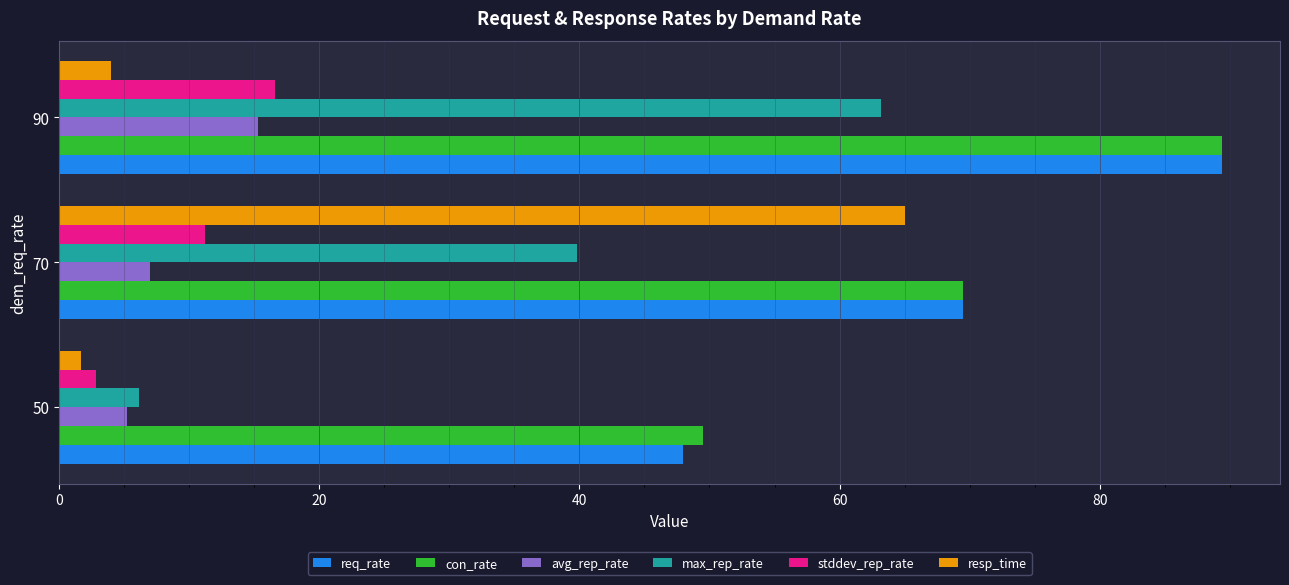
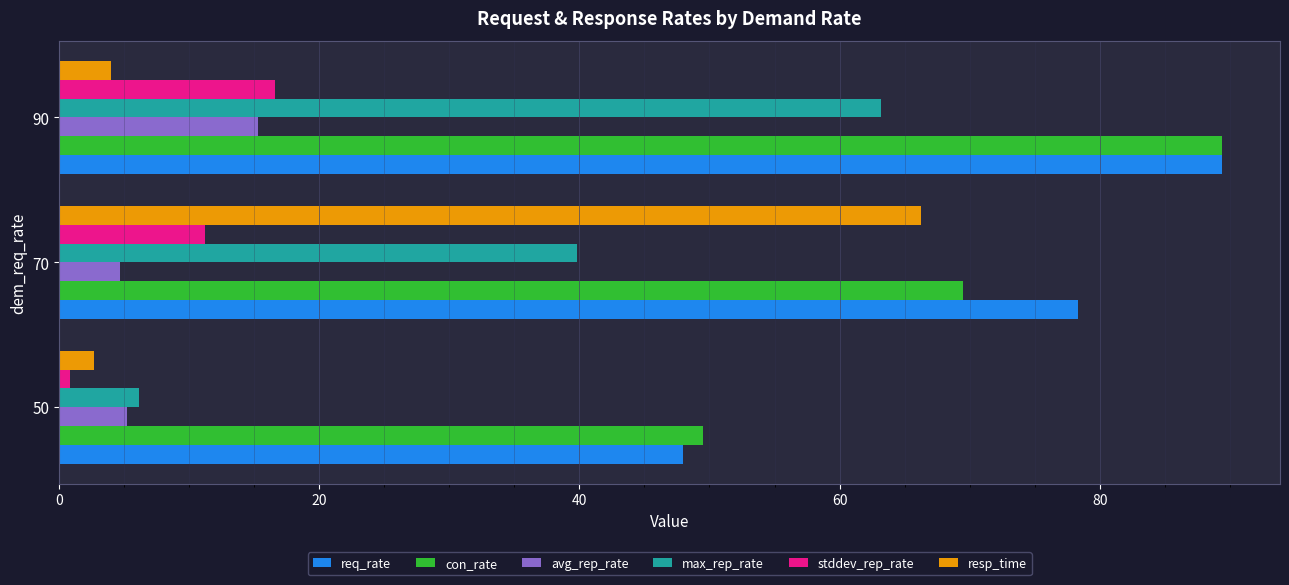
  {
    "req_rate": {
      "90": 89.4,
-     "70": 69.5,
+     "70": 78.3,
      "50": 48.0
    },
    "con_rate": {
      "90": 89.4,
      "70": 69.5,
      "50": 49.5
    },
    "avg_rep_rate": {
      "90": 15.3,
-     "70": 7.0,
+     "70": 4.7,
      "50": 5.2
    },
    "max_rep_rate": {
      "90": 63.2,
      "70": 39.8,
      "50": 6.1
    },
    "stddev_rep_rate": {
      "90": 16.6,
      "70": 11.2,
-     "50": 2.8
+     "50": 0.8
    },
    "resp_time": {
      "90": 4.0,
-     "70": 65.0,
-     "50": 1.7
+     "70": 66.3,
+     "50": 2.7
    }
  }
